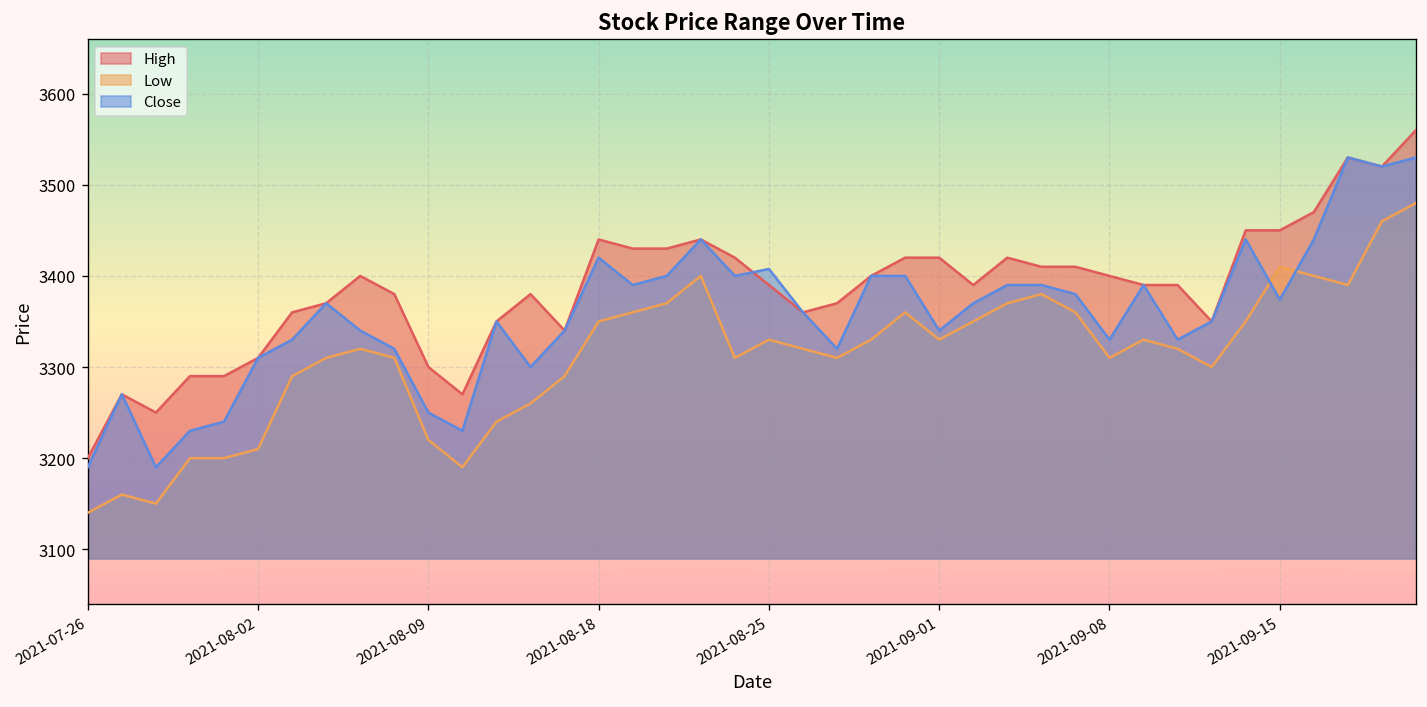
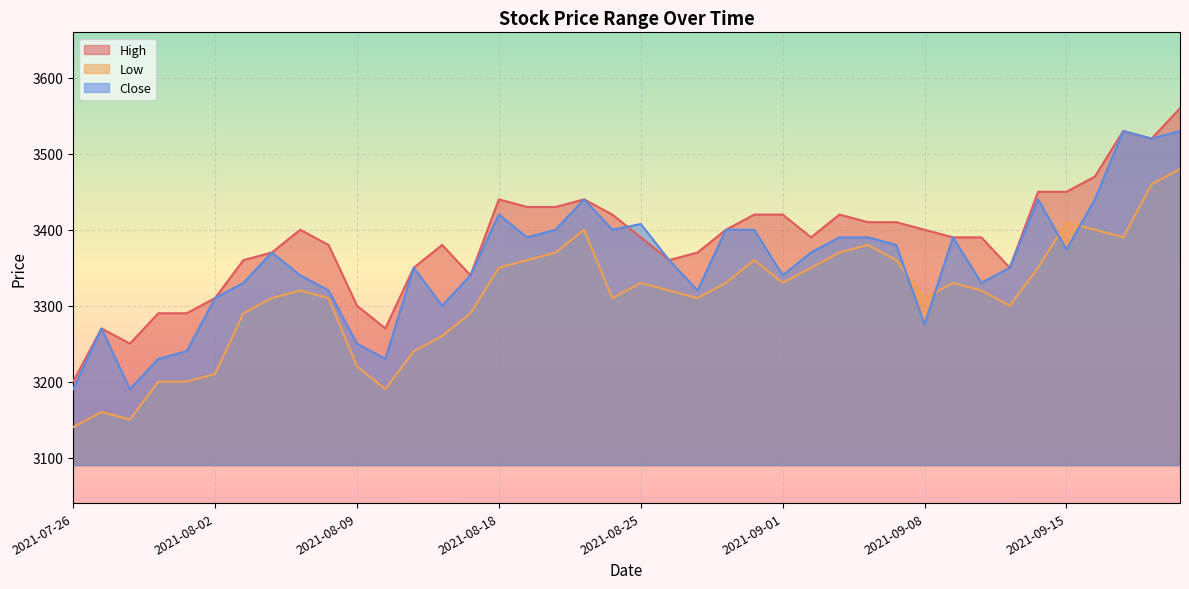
  {
    "Close": {
      "2021-07-26": 3190,
      "2021-08-09": 3250,
      "2021-08-18": 3420,
      "2021-08-25": 3410,
      "2021-09-01": 3340,
-     "2021-09-08": 3330,
+     "2021-09-08": 3280,
      "2021-09-15": 3370
    }
  }
